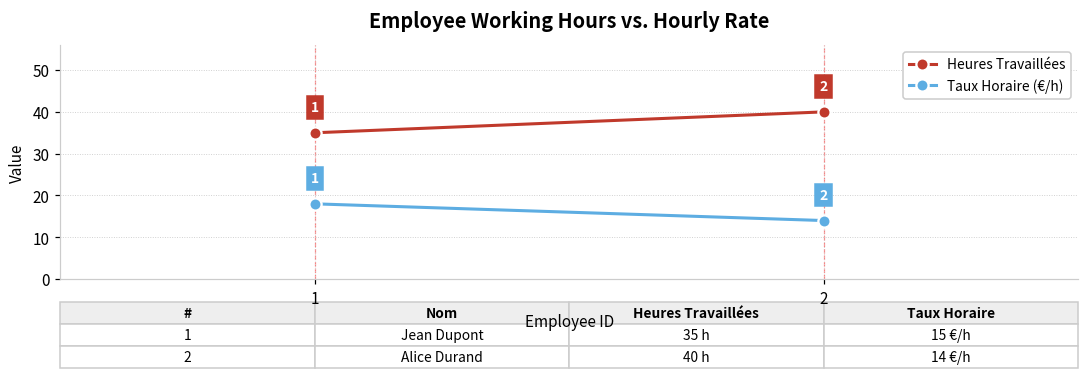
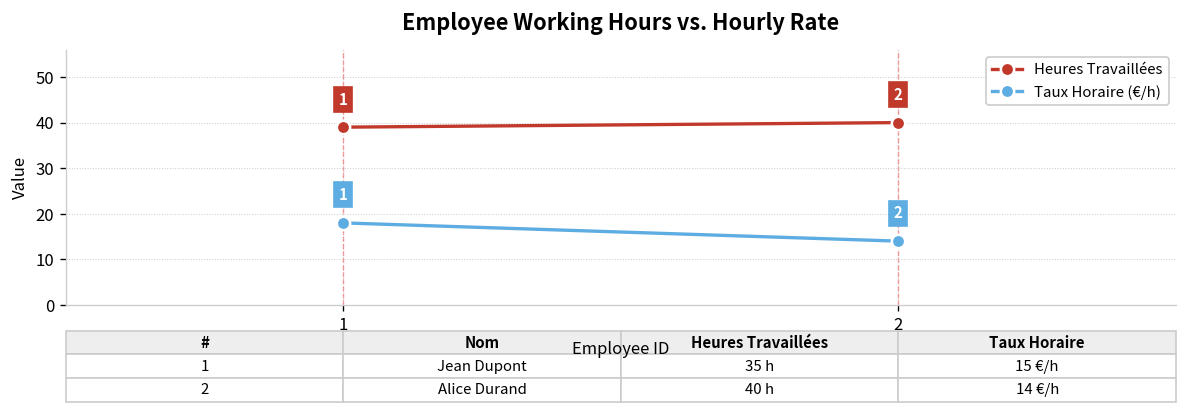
  {
    "Heures Travaillées": {
-     "1": 35
+     "1": 39
    }
  }
